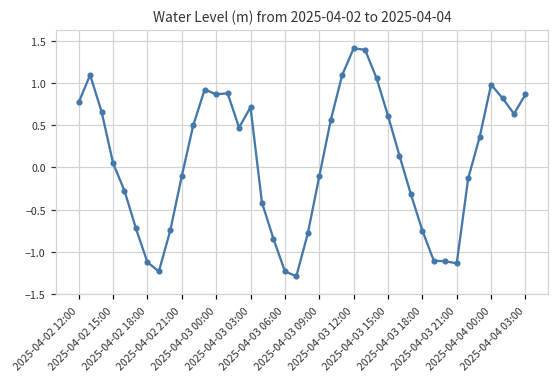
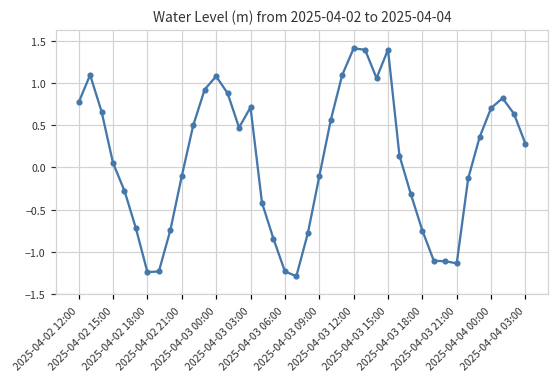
  {
    "2025-04-02 12:00": 0.8,
    "2025-04-02 15:00": 0.1,
-   "2025-04-02 18:00": -1.1,
+   "2025-04-02 18:00": -1.2,
    "2025-04-02 21:00": -0.1,
-   "2025-04-03 00:00": 0.9,
+   "2025-04-03 00:00": 1.1,
    "2025-04-03 03:00": 0.7,
    "2025-04-03 06:00": -1.2,
    "2025-04-03 09:00": -0.1,
    "2025-04-03 12:00": 1.4,
-   "2025-04-03 15:00": 0.6,
+   "2025-04-03 15:00": 1.4,
    "2025-04-03 18:00": -0.7,
    "2025-04-03 21:00": -1.1,
-   "2025-04-04 00:00": 1.0,
-   "2025-04-04 03:00": 0.9
+   "2025-04-04 00:00": 0.7,
+   "2025-04-04 03:00": 0.3
  }
